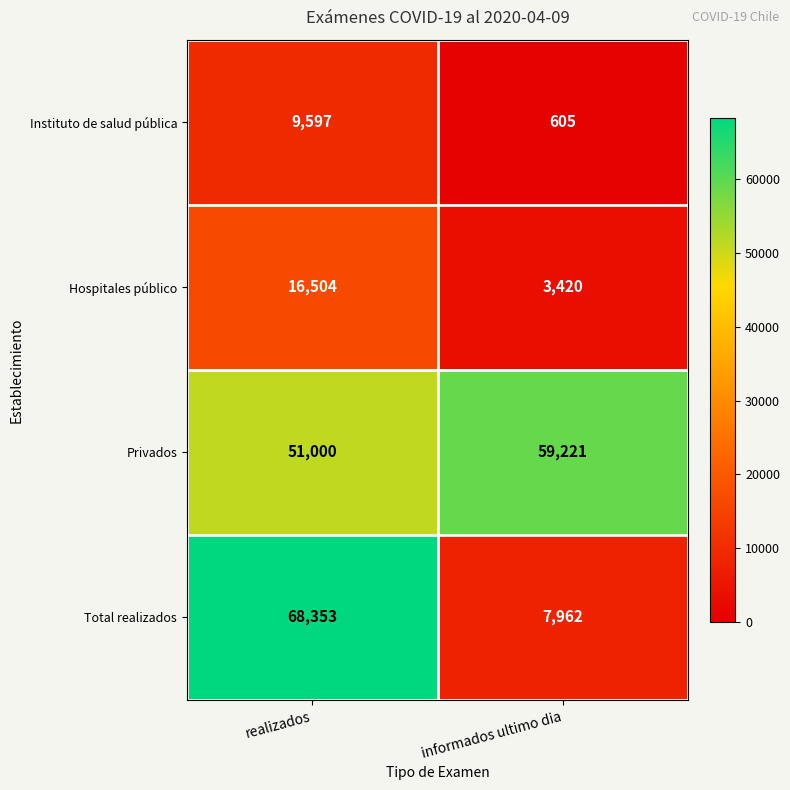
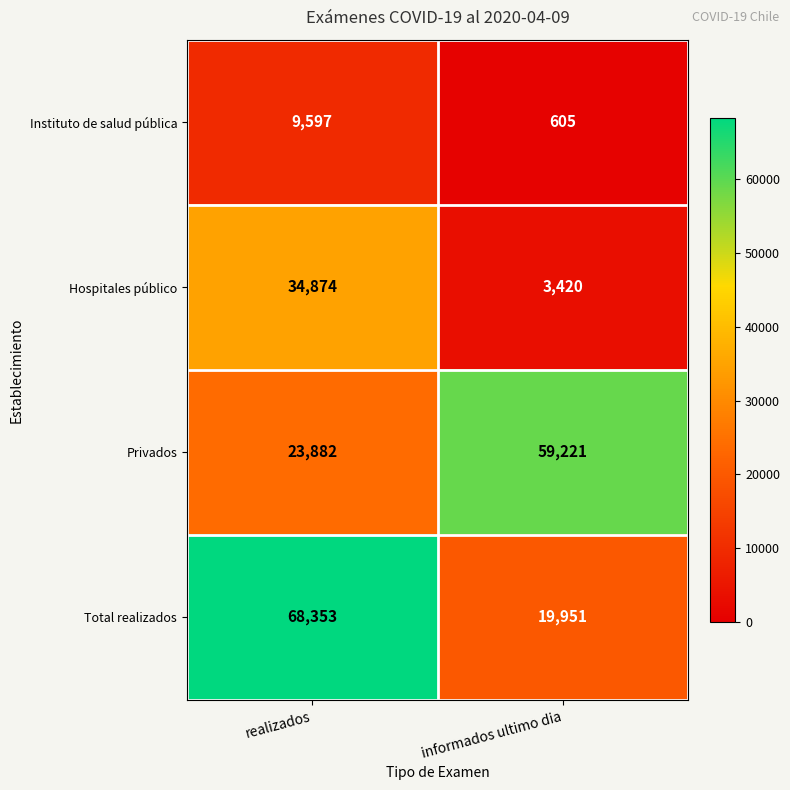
  {
    "Instituto de salud pública": {
      "realizados": "9,597",
      "informados ultimo dia": "605"
    },
    "Hospitales público": {
-     "realizados": "16,504",
+     "realizados": "34,874",
      "informados ultimo dia": "3,420"
    },
    "Privados": {
-     "realizados": "51,000",
+     "realizados": "23,882",
      "informados ultimo dia": "59,221"
    },
    "Total realizados": {
      "realizados": "68,353",
-     "informados ultimo dia": "7,962"
+     "informados ultimo dia": "19,951"
    }
  }
